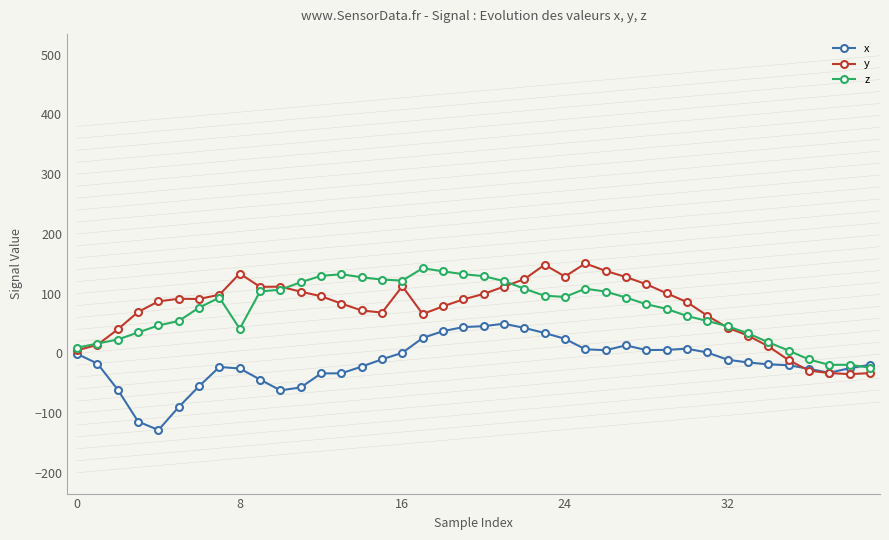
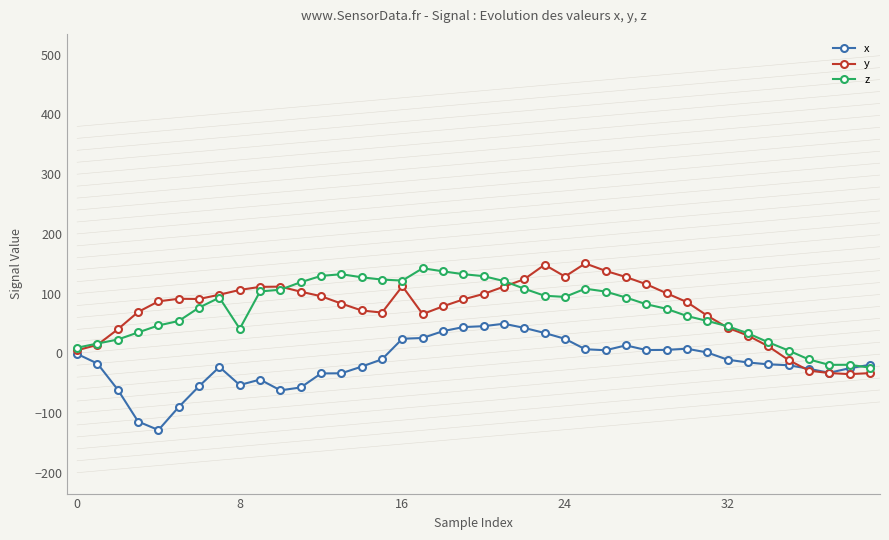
  {
    "x": {
-     "8": -30,
-     "16": 0,
+     "8": -50,
+     "16": 20,
      "24": 20,
      "32": -10
    },
    "y": {
      "0": 10,
-     "8": 130,
+     "8": 110,
      "16": 110,
      "24": 130
    },
    "z": {
      "0": 10,
      "8": 40,
      "16": 120,
      "24": 90
    }
  }
